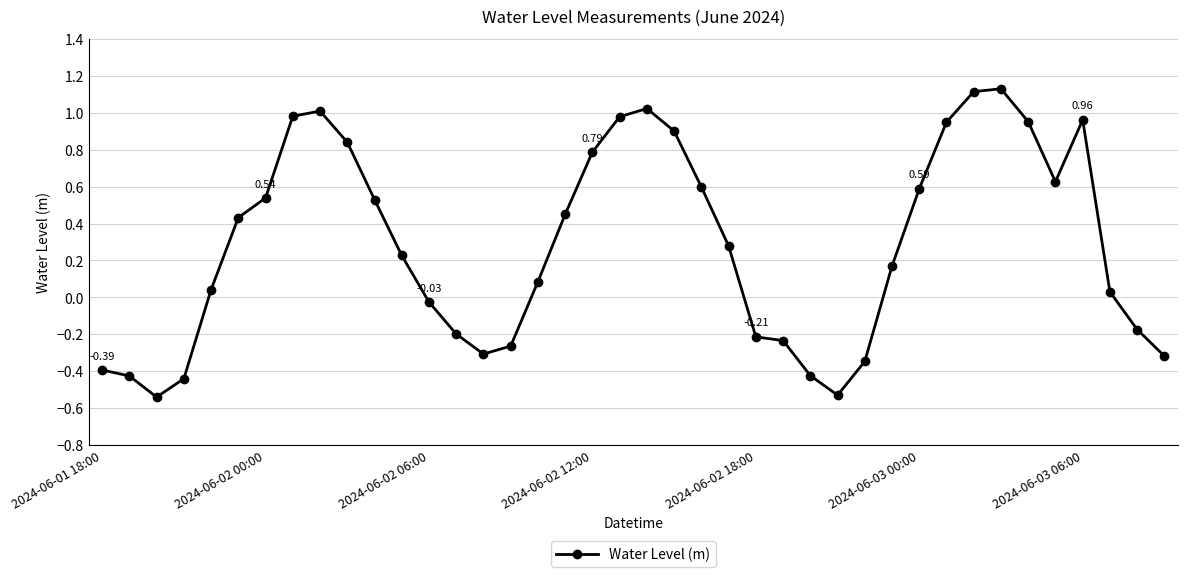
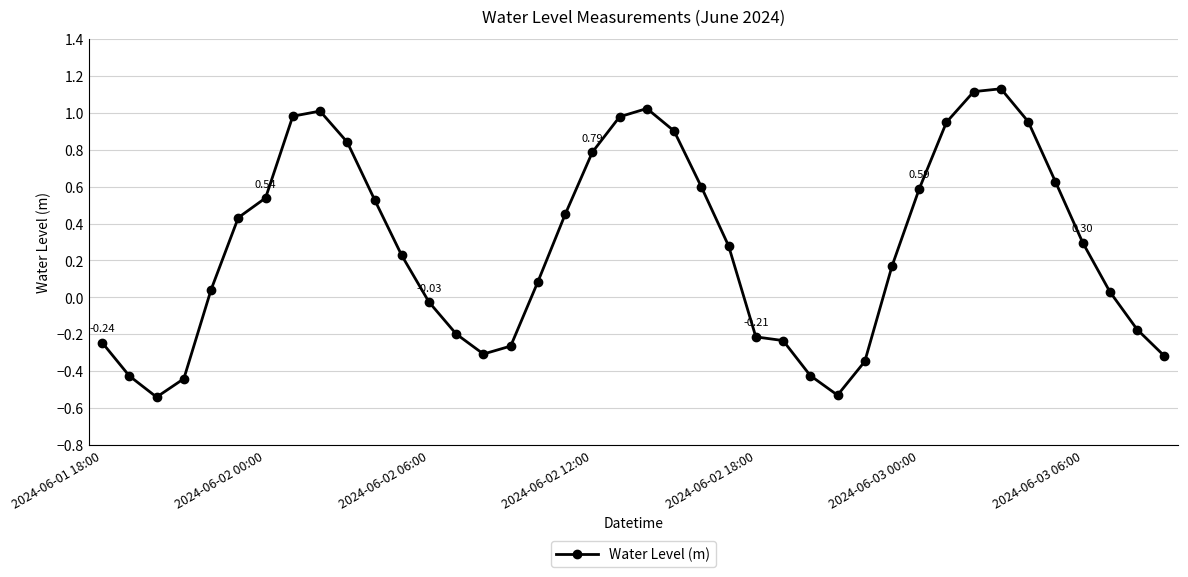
  {
-   "2024-06-01 18:00": -0.39,
+   "2024-06-01 18:00": -0.24,
    "2024-06-02 00:00": 0.54,
    "2024-06-02 06:00": -0.03,
    "2024-06-02 12:00": 0.79,
    "2024-06-02 18:00": -0.21,
    "2024-06-03 00:00": 0.59,
-   "2024-06-03 06:00": 0.96
+   "2024-06-03 06:00": 0.30
  }
